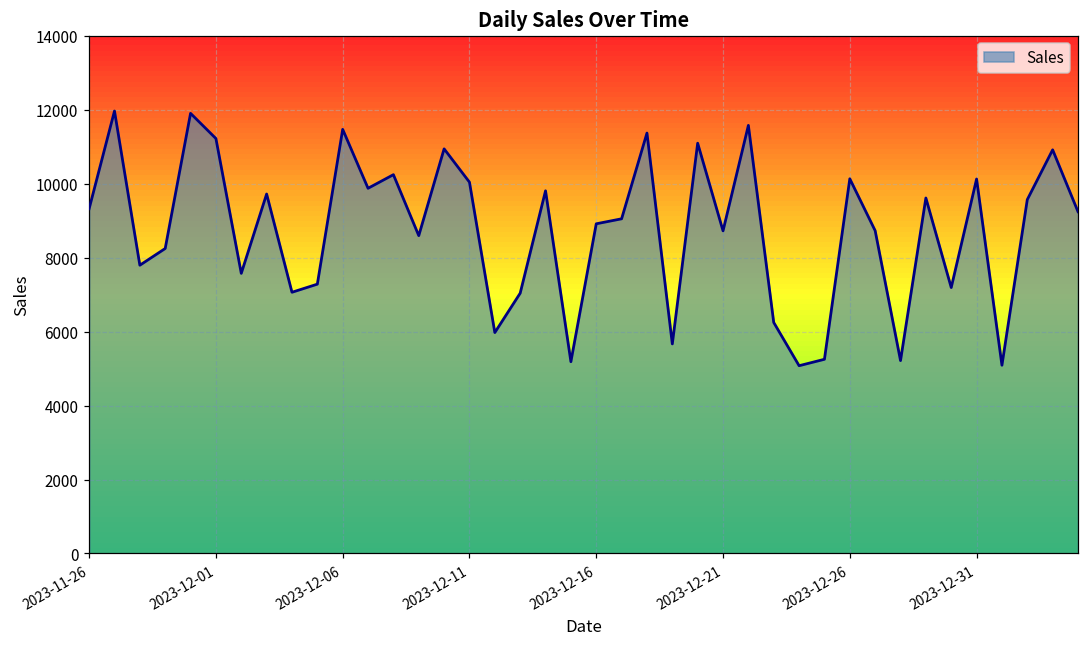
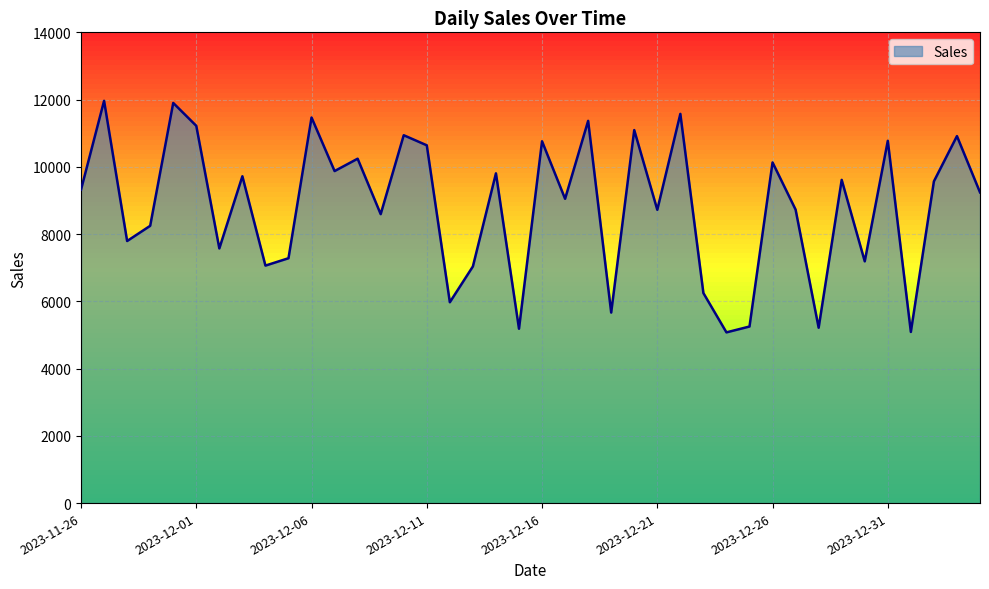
  {
    "2023-11-26": 9300,
    "2023-12-01": 11200,
    "2023-12-06": 11500,
-   "2023-12-11": 10000,
-   "2023-12-16": 8900,
+   "2023-12-11": 10600,
+   "2023-12-16": 10800,
    "2023-12-21": 8700,
    "2023-12-26": 10100,
-   "2023-12-31": 10100
+   "2023-12-31": 10800
  }
